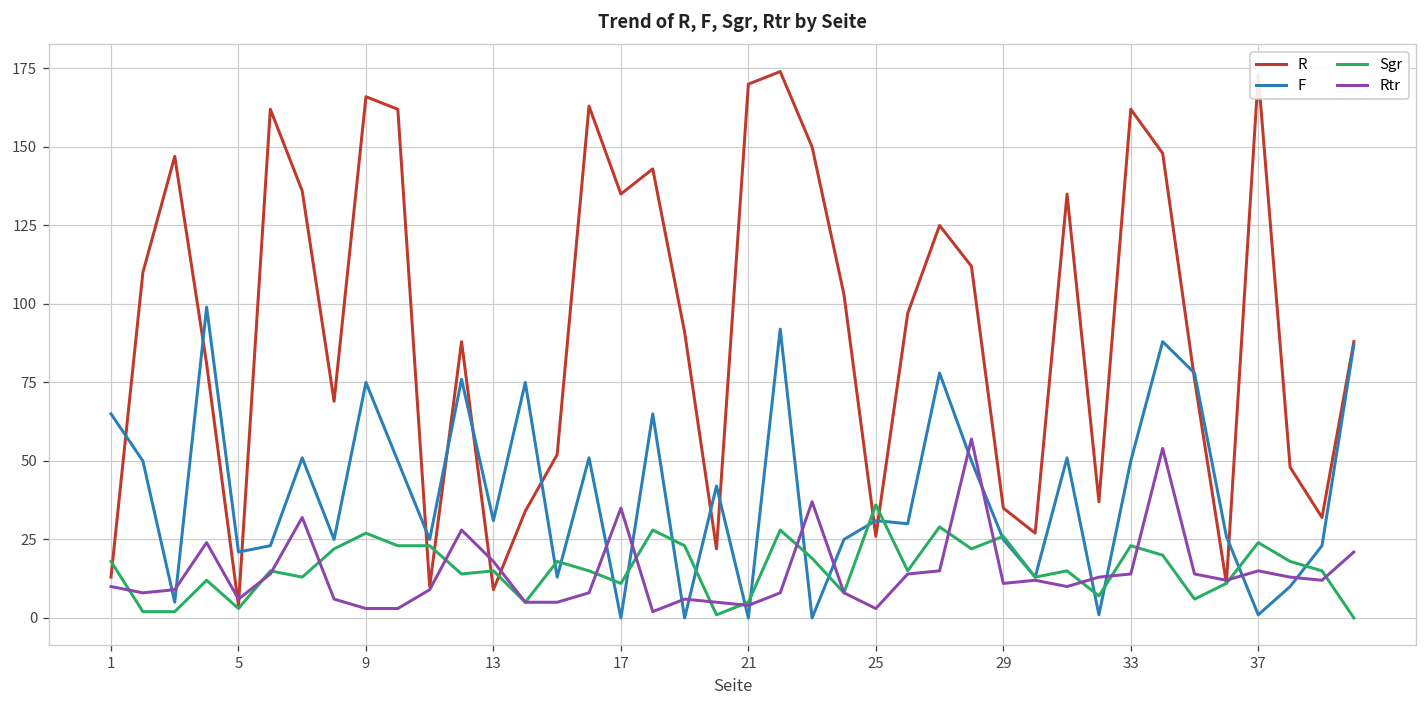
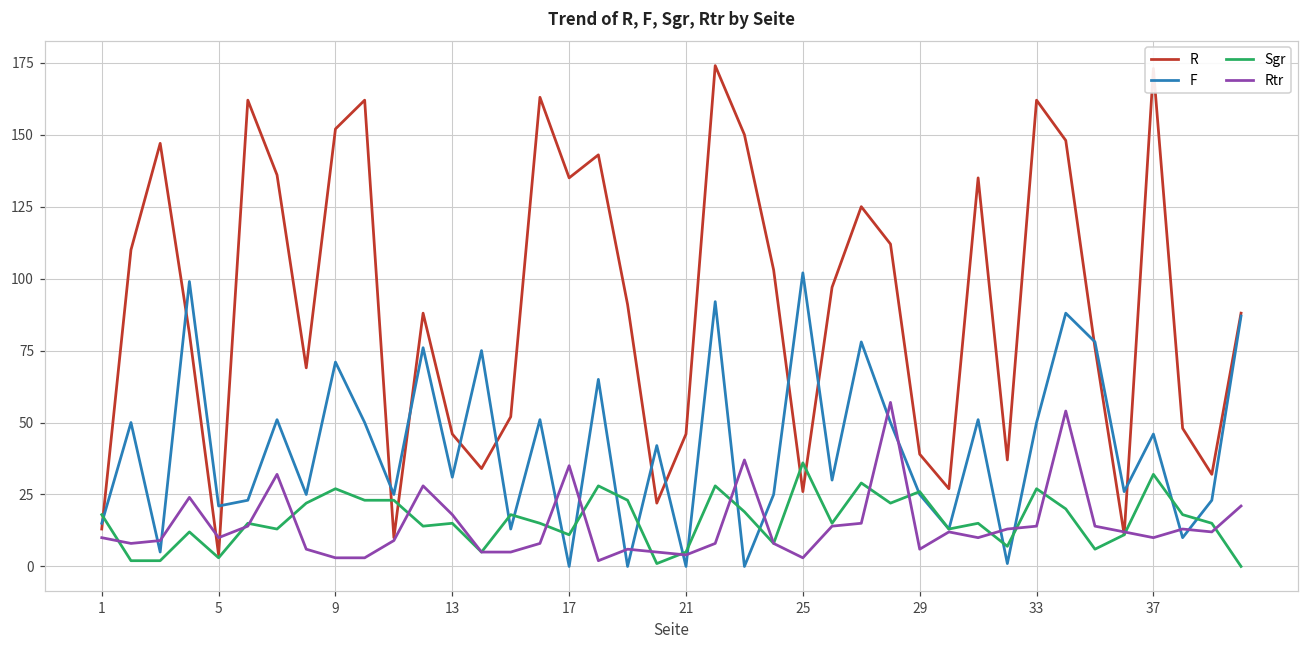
  {
    "R": {
      "1": 13,
      "5": 4,
-     "9": 166,
-     "13": 9,
+     "9": 152,
+     "13": 46,
      "17": 135,
-     "21": 170,
+     "21": 46,
      "25": 26,
-     "29": 35,
+     "29": 39,
      "33": 162
    },
    "F": {
-     "1": 65,
+     "1": 15,
      "5": 21,
-     "9": 75,
+     "9": 71,
      "13": 31,
      "17": 0,
      "21": 0,
-     "25": 31,
+     "25": 102,
      "29": 25,
      "33": 50,
-     "37": 1
+     "37": 46
    },
    "Sgr": {
      "1": 18,
      "5": 3,
      "9": 27,
      "13": 15,
      "17": 11,
      "21": 5,
      "25": 36,
      "29": 26,
-     "33": 23,
-     "37": 24
+     "33": 27,
+     "37": 32
    },
    "Rtr": {
      "1": 10,
-     "5": 6,
+     "5": 10,
      "9": 3,
      "13": 18,
      "17": 35,
      "21": 4,
      "25": 3,
-     "29": 11,
+     "29": 6,
      "33": 14,
-     "37": 15
+     "37": 10
    }
  }
